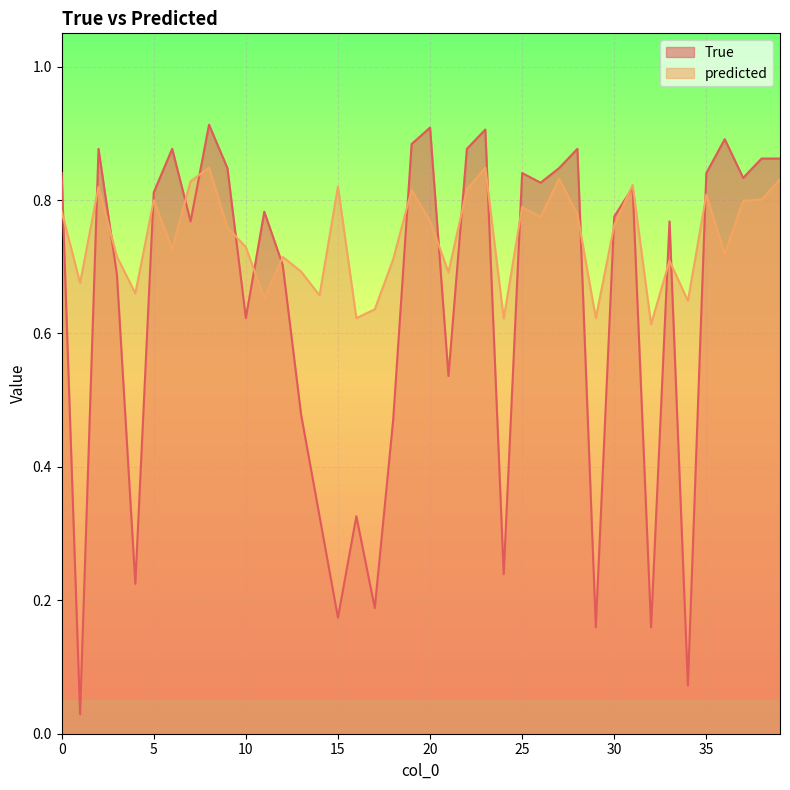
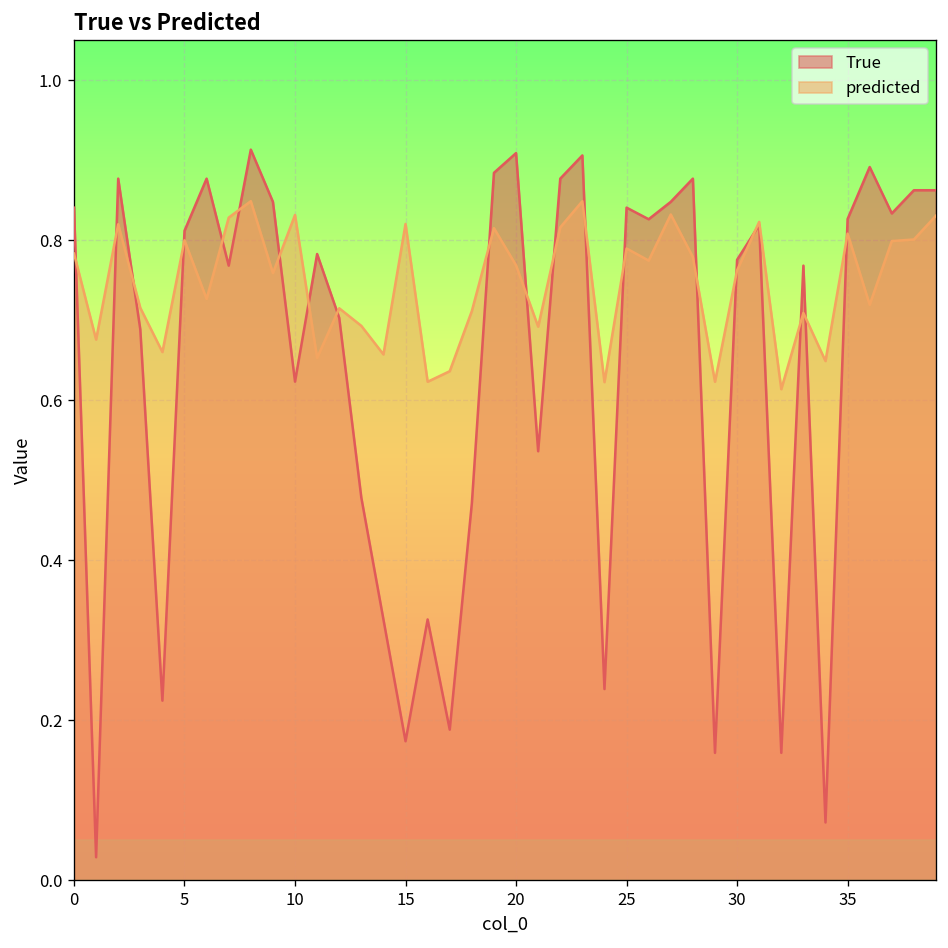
  {
    "True": {
      "0": 0.84,
      "5": 0.81,
      "10": 0.62,
      "15": 0.17,
      "20": 0.91,
      "25": 0.84,
      "30": 0.78,
-     "35": 0.84
+     "35": 0.83
    },
    "predicted": {
      "0": 0.78,
      "5": 0.80,
-     "10": 0.73,
+     "10": 0.83,
      "15": 0.82,
      "20": 0.77,
      "25": 0.79,
      "30": 0.76,
      "35": 0.81
    }
  }
